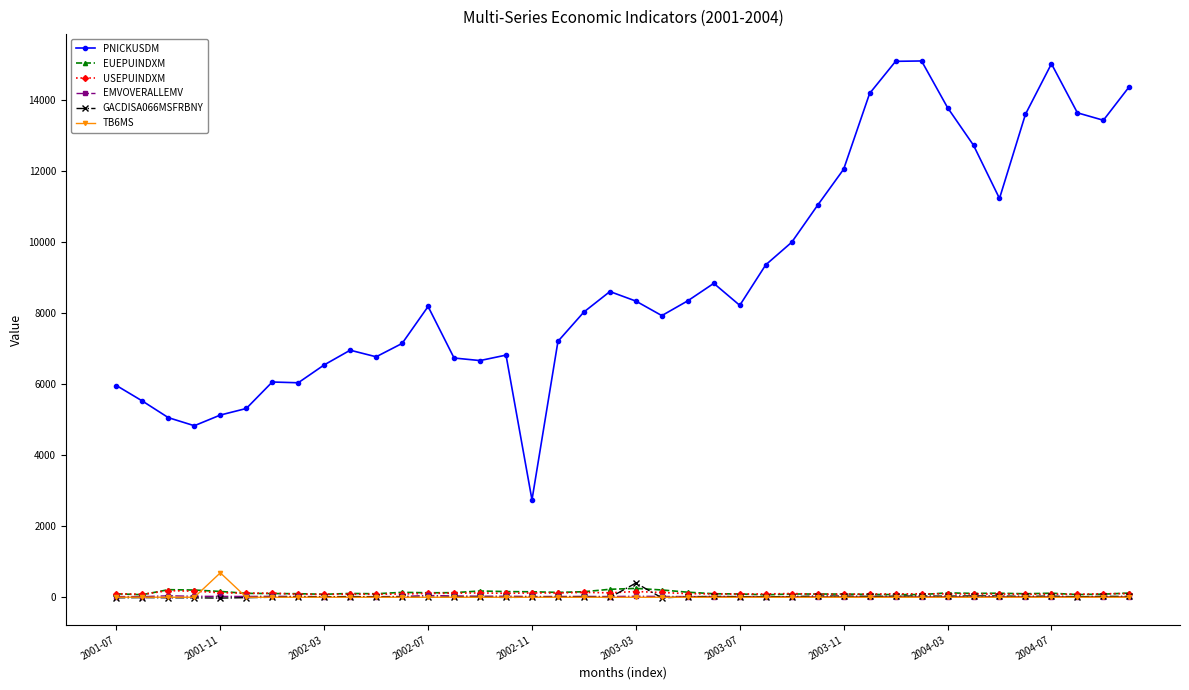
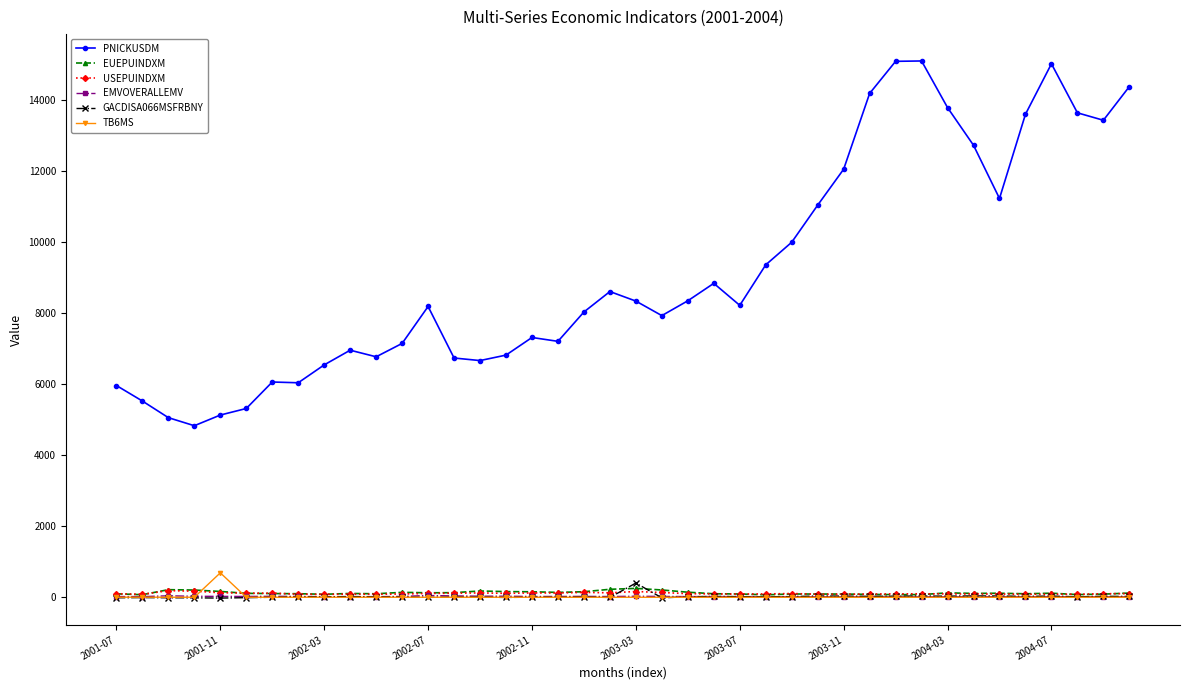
  {
    "PNICKUSDM": {
      "2001-07": 6000,
      "2001-11": 5100,
      "2002-03": 6500,
      "2002-07": 8200,
-     "2002-11": 2700,
+     "2002-11": 7300,
      "2003-03": 8300,
      "2003-07": 8200,
      "2003-11": 12100,
      "2004-03": 13800,
      "2004-07": 15000
    },
    "EUEPUINDXM": {
      "2003-03": 300
    },
    "USEPUINDXM": {
      "2003-03": 200
    },
    "GACDISA066MSFRBNY": {
      "2003-03": 400
    },
    "TB6MS": {
      "2001-11": 700
    }
  }
